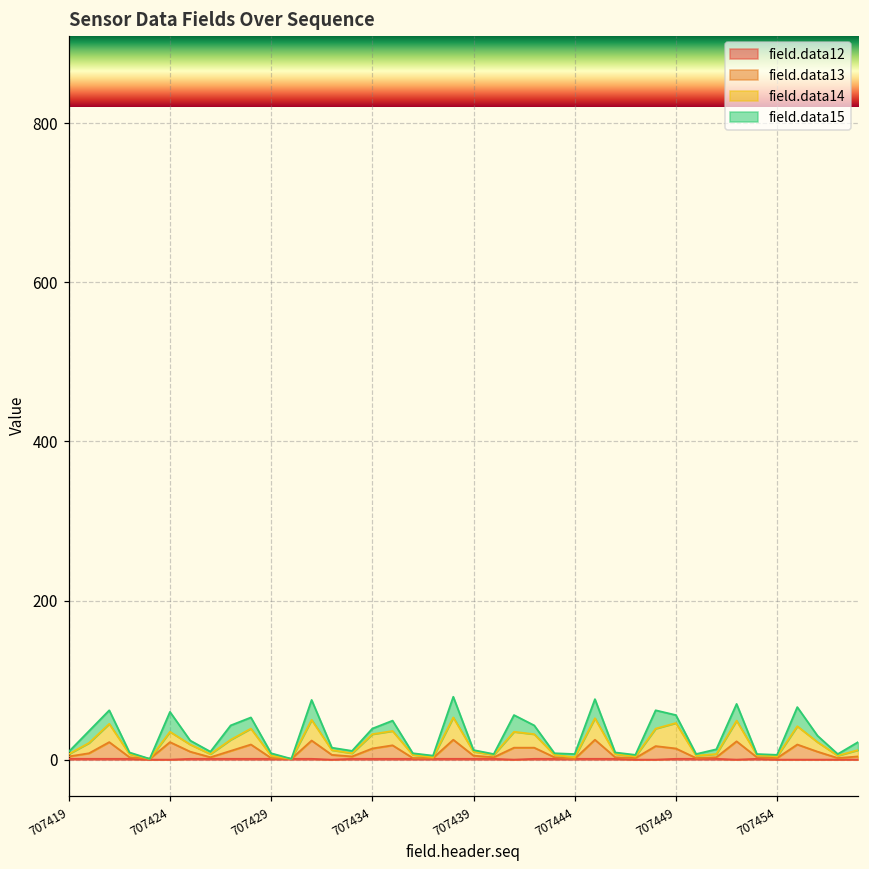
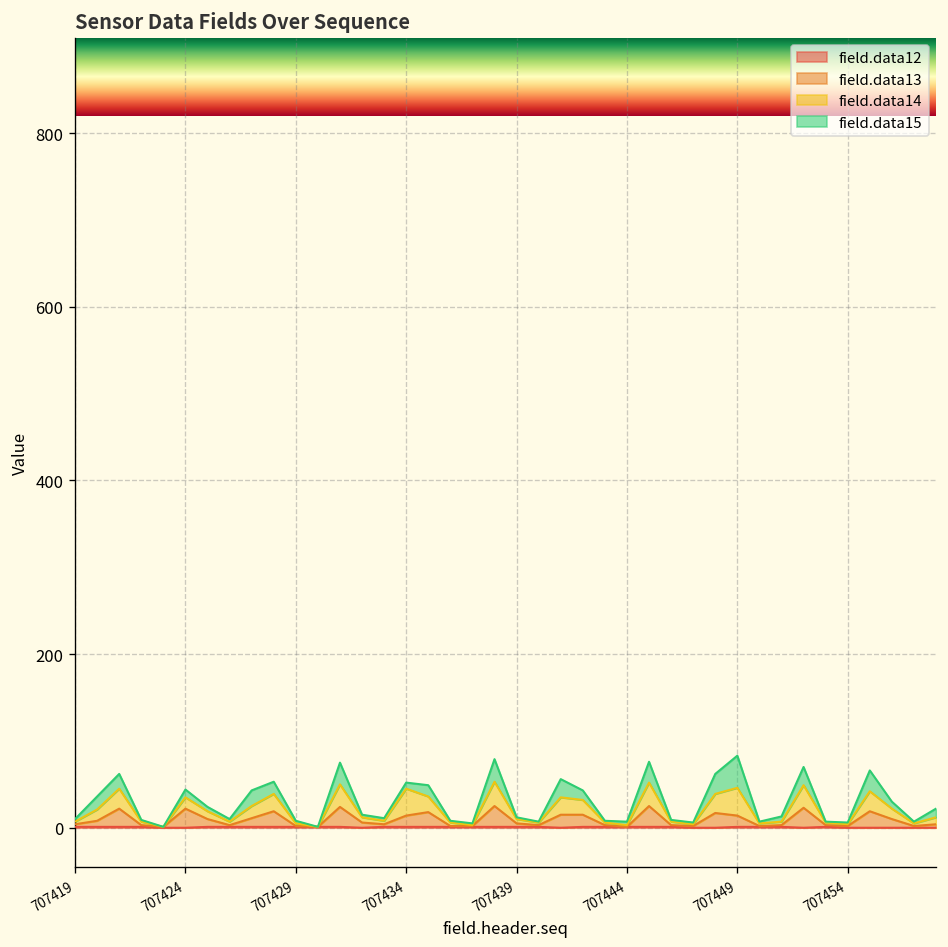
  {
    "field.data14": {
      "707424": 10,
-     "707434": 20,
+     "707434": 30,
      "707449": 30
    },
    "field.data15": {
-     "707424": 30,
+     "707424": 10,
      "707434": 10,
      "707444": 0,
-     "707449": 10
+     "707449": 40
    }
  }
